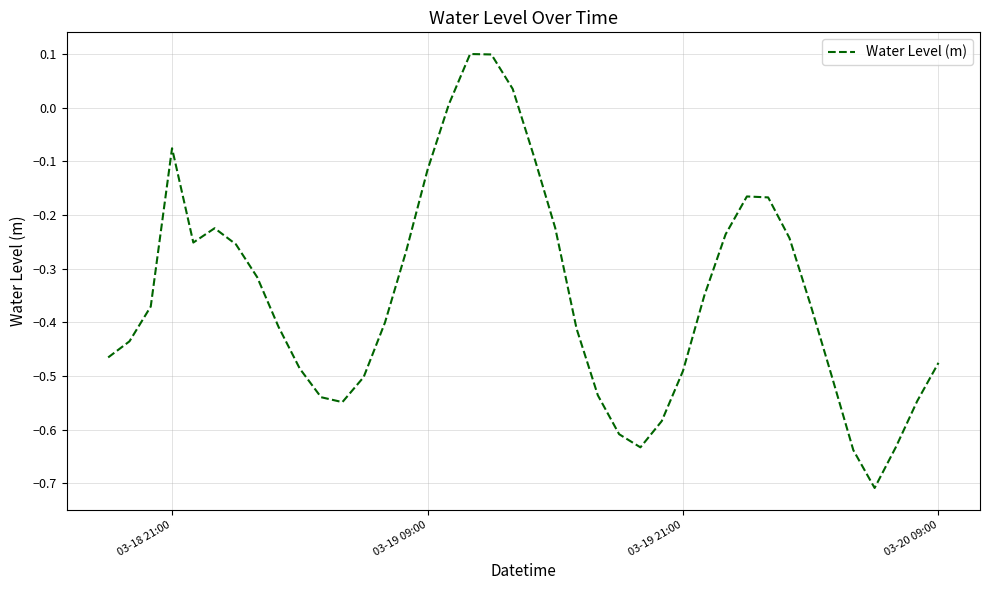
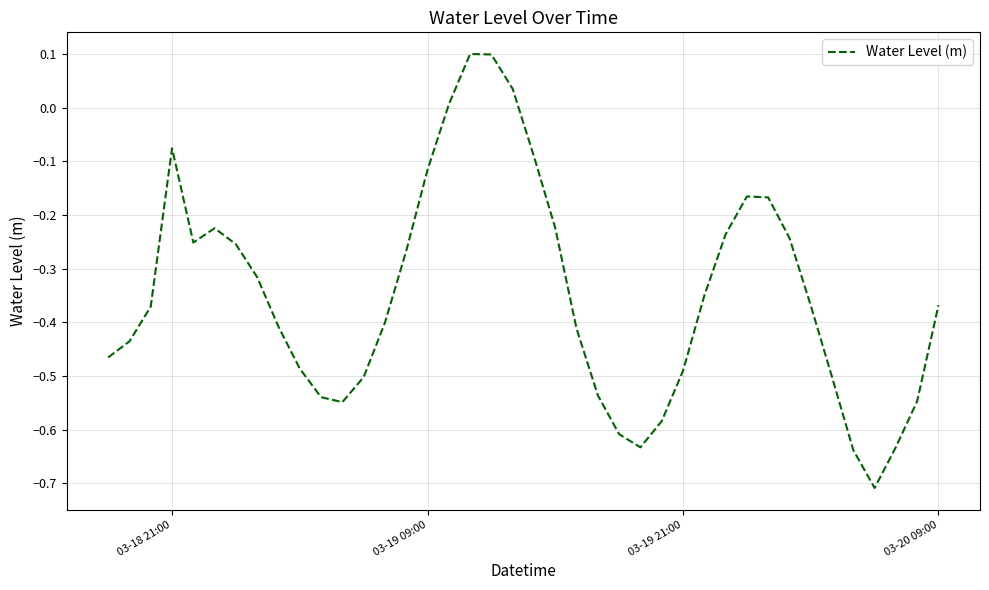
  {
    "03-18 21:00": -0.08,
    "03-19 09:00": -0.12,
    "03-19 21:00": -0.49,
-   "03-20 09:00": -0.48
+   "03-20 09:00": -0.37
  }
